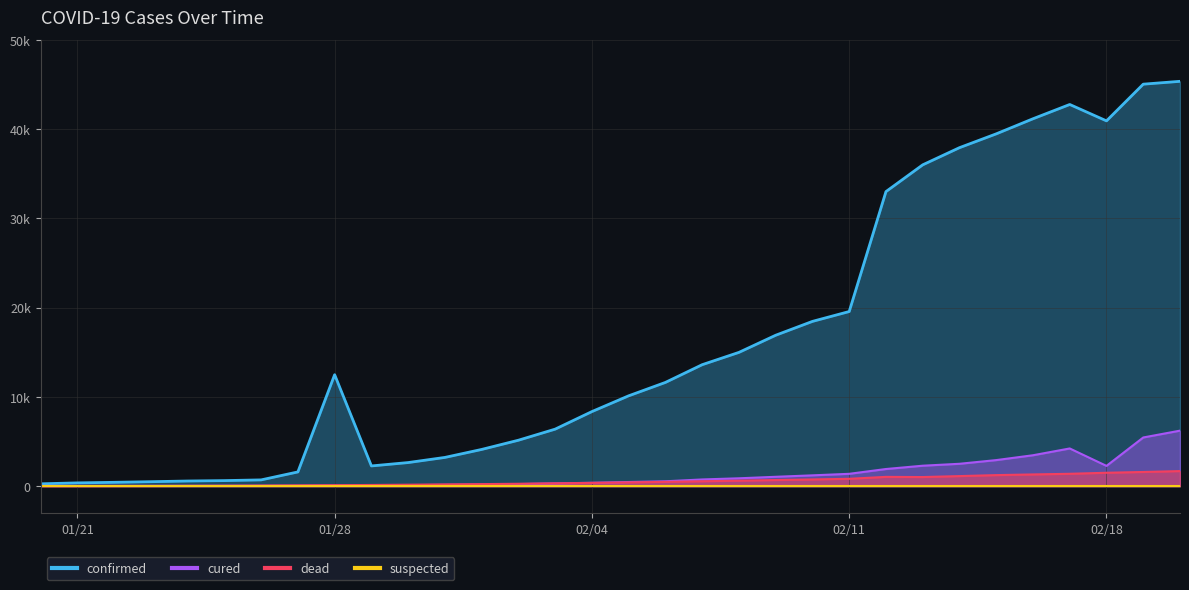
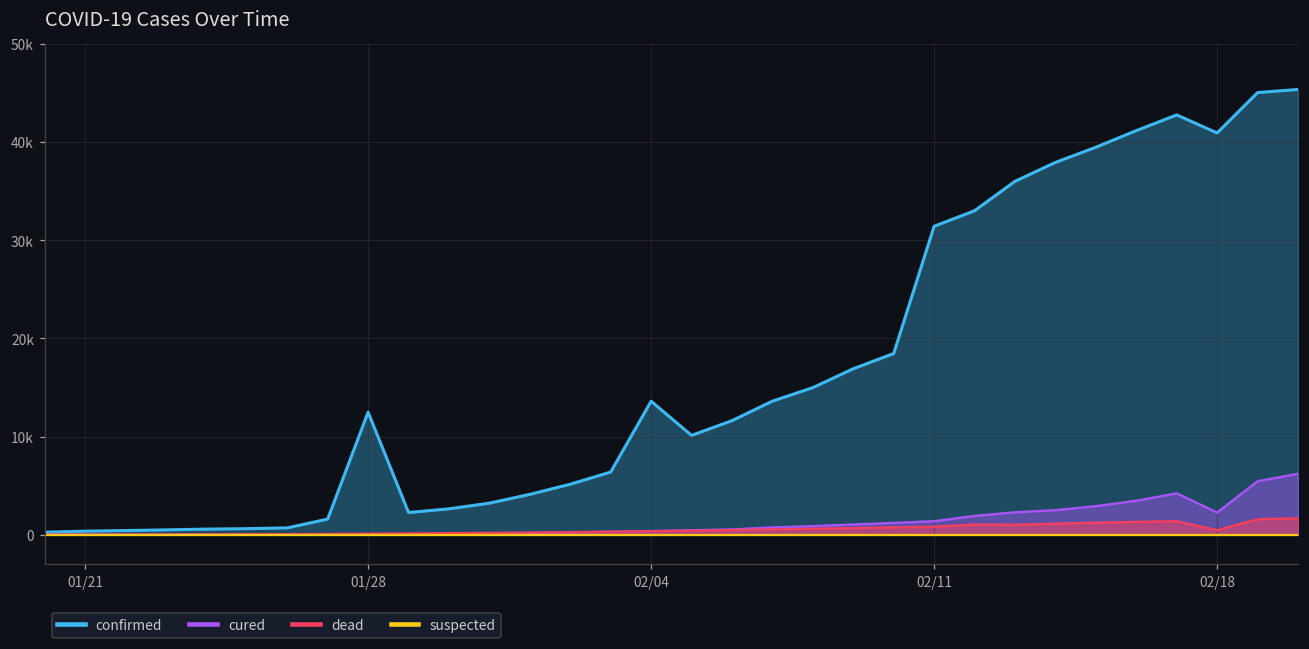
  {
    "confirmed": {
      "01/21": 0,
      "01/28": 12000,
-     "02/04": 8000,
-     "02/11": 20000,
+     "02/04": 14000,
+     "02/11": 31000,
      "02/18": 41000
    },
    "cured": {
      "02/11": 1000,
      "02/18": 2000
    },
    "dead": {
      "02/11": 1000,
-     "02/18": 1000
+     "02/18": 0
    },
    "suspected": {
      "02/04": 0,
      "02/11": 0,
      "02/18": 0
    }
  }
